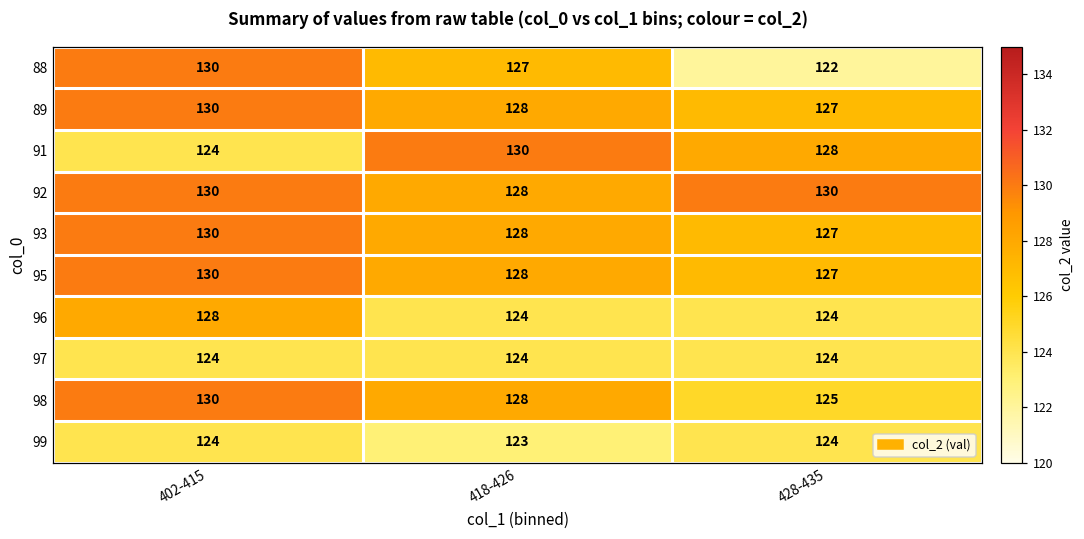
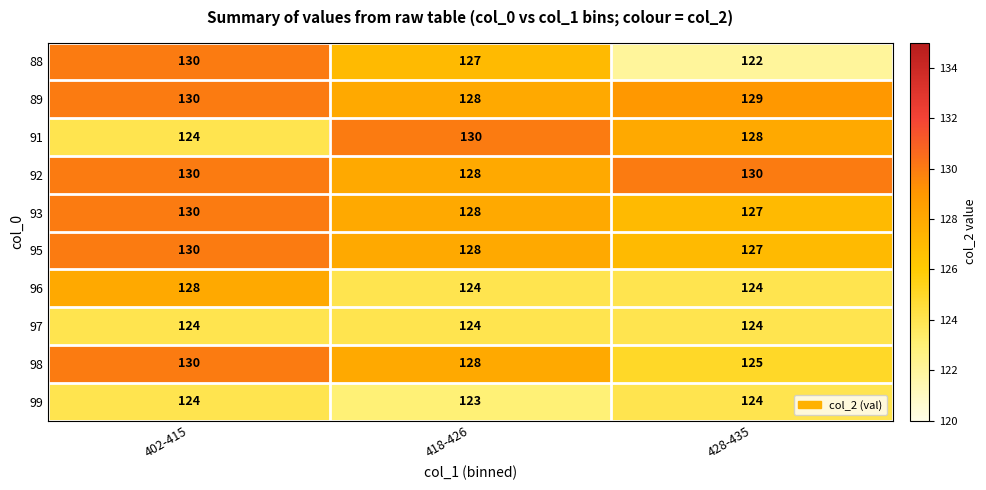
  {
    "88": {
      "402-415": 130,
      "418-426": 127,
      "428-435": 122
    },
    "89": {
      "402-415": 130,
      "418-426": 128,
-     "428-435": 127
+     "428-435": 129
    },
    "91": {
      "402-415": 124,
      "418-426": 130,
      "428-435": 128
    },
    "92": {
      "402-415": 130,
      "418-426": 128,
      "428-435": 130
    },
    "93": {
      "402-415": 130,
      "418-426": 128,
      "428-435": 127
    },
    "95": {
      "402-415": 130,
      "418-426": 128,
      "428-435": 127
    },
    "96": {
      "402-415": 128,
      "418-426": 124,
      "428-435": 124
    },
    "97": {
      "402-415": 124,
      "418-426": 124,
      "428-435": 124
    },
    "98": {
      "402-415": 130,
      "418-426": 128,
      "428-435": 125
    },
    "99": {
      "402-415": 124,
      "418-426": 123,
      "428-435": 124
    }
  }
